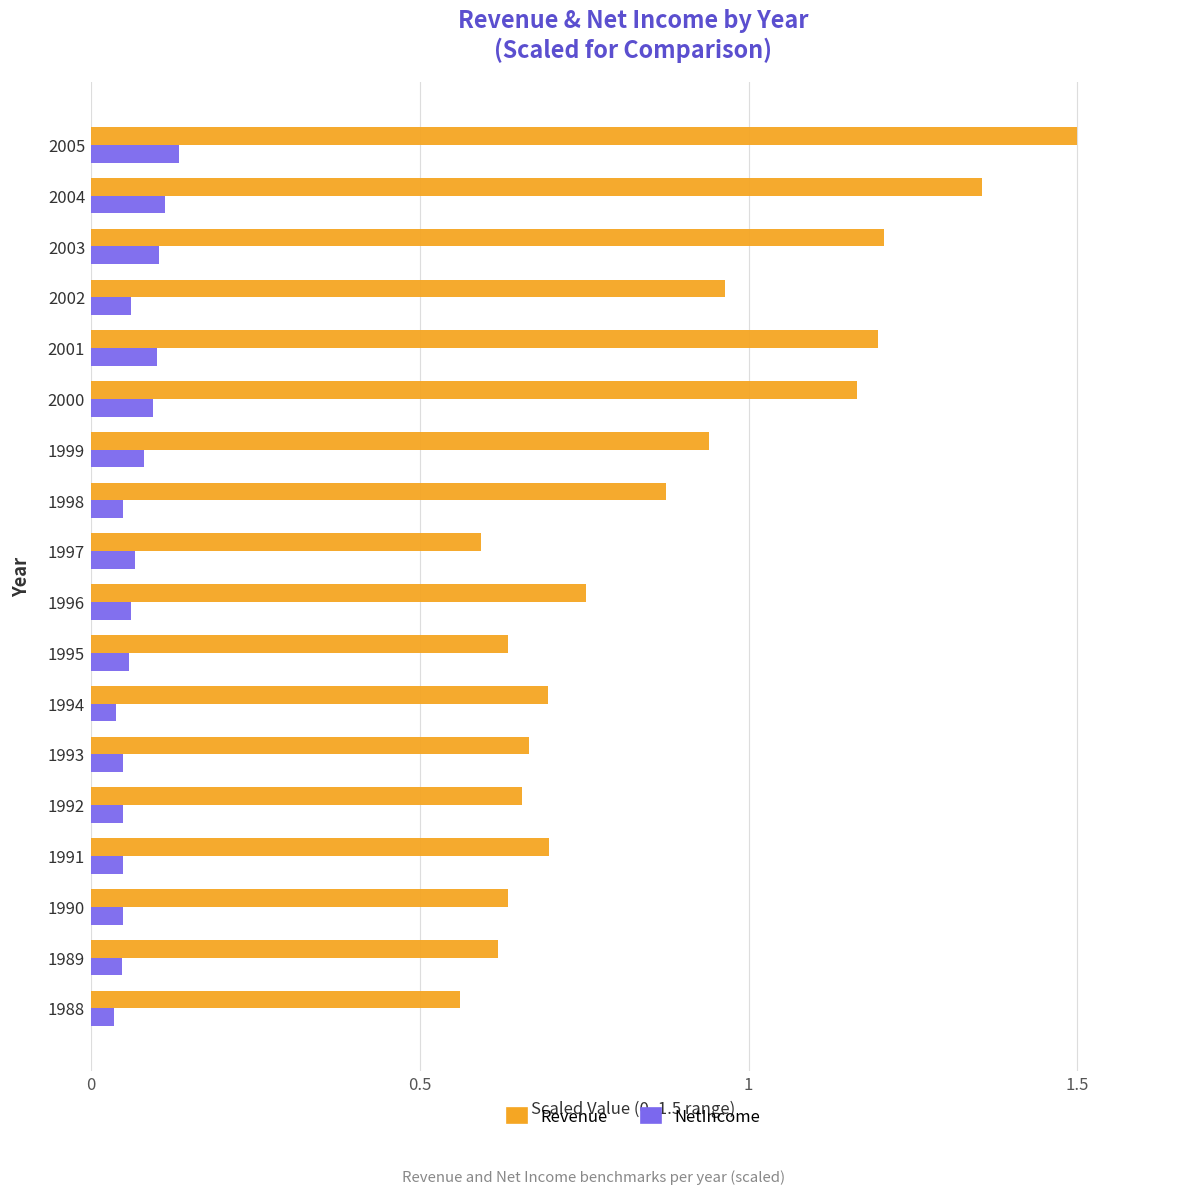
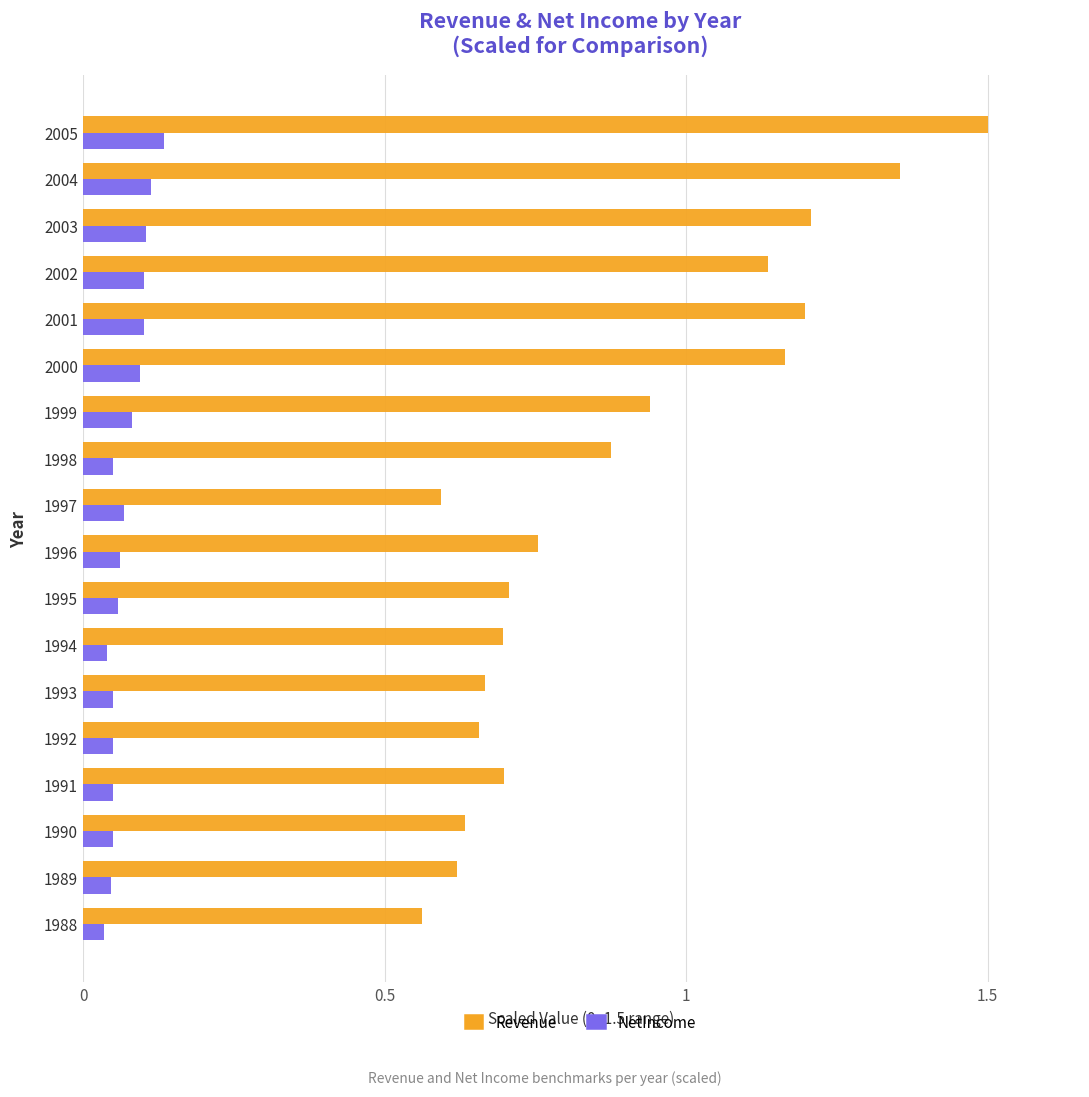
  {
    "Revenue": {
      "2005": 1.50,
      "2004": 1.36,
      "2003": 1.21,
-     "2002": 0.96,
+     "2002": 1.14,
      "2001": 1.20,
      "2000": 1.16,
      "1999": 0.94,
      "1998": 0.88,
      "1997": 0.59,
      "1996": 0.75,
-     "1995": 0.63,
+     "1995": 0.71,
      "1994": 0.70,
      "1993": 0.67,
      "1992": 0.66,
      "1991": 0.70,
      "1990": 0.63,
      "1989": 0.62,
      "1988": 0.56
    },
    "NetIncome": {
      "2005": 0.13,
      "2004": 0.11,
      "2003": 0.10,
-     "2002": 0.06,
+     "2002": 0.10,
      "2001": 0.10,
      "2000": 0.09,
      "1999": 0.08,
      "1998": 0.05,
      "1997": 0.07,
      "1996": 0.06,
      "1995": 0.06,
      "1994": 0.04,
      "1993": 0.05,
      "1992": 0.05,
      "1991": 0.05,
      "1990": 0.05,
      "1989": 0.05,
      "1988": 0.03
    }
  }
